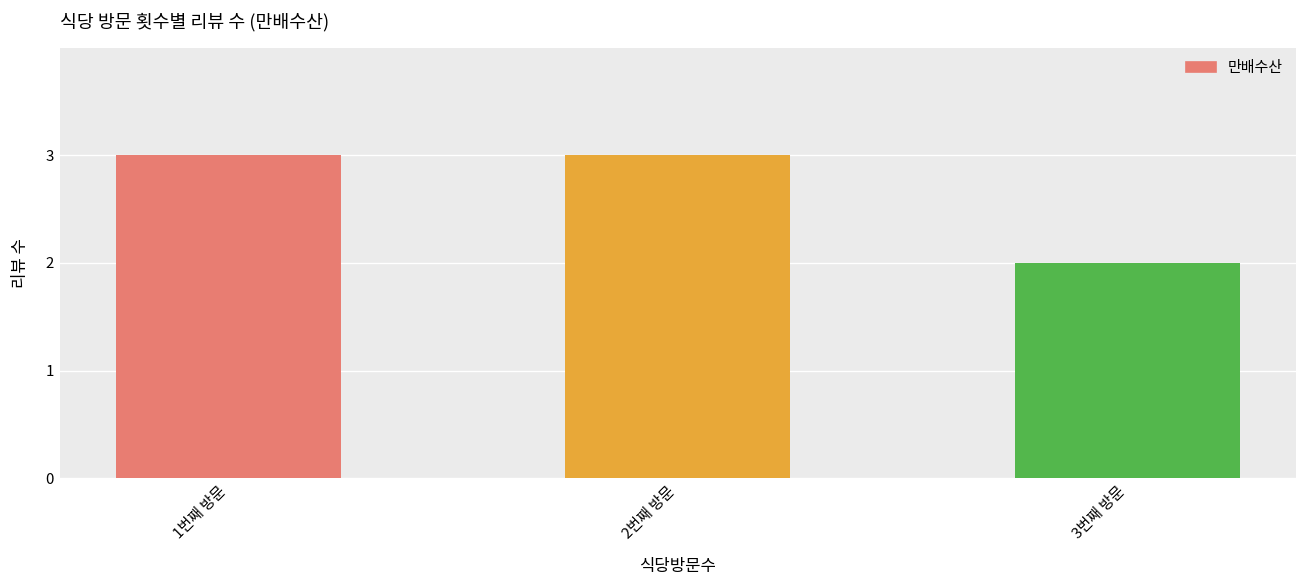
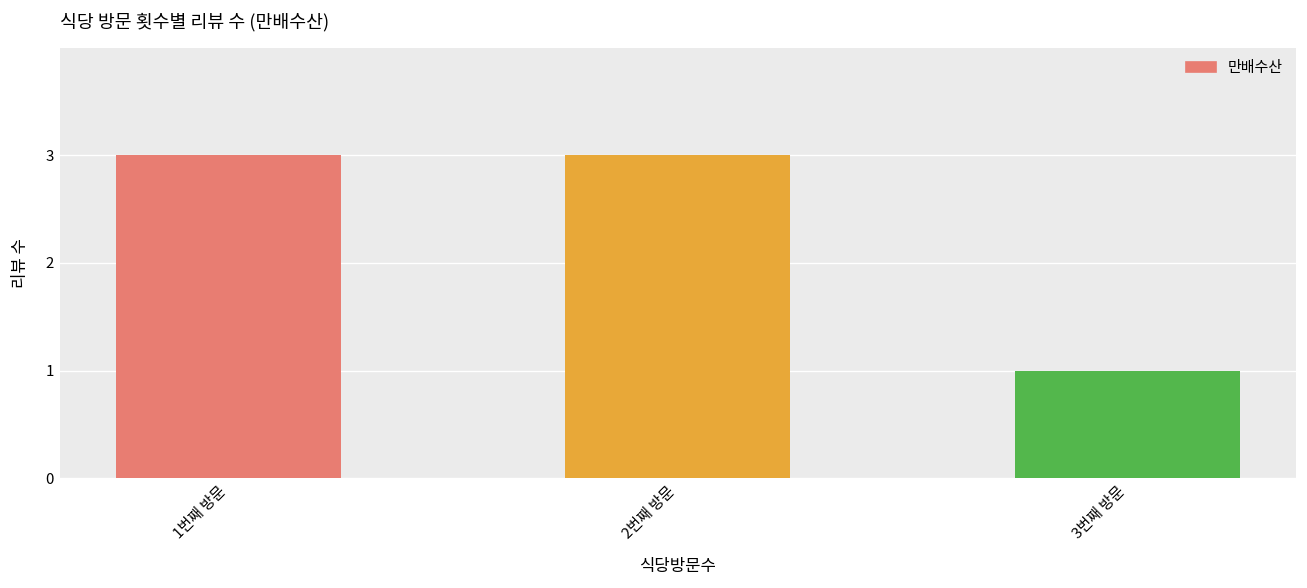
  {
    "1번째 방문": 3,
    "2번째 방문": 3,
-   "3번째 방문": 2
+   "3번째 방문": 1
  }
